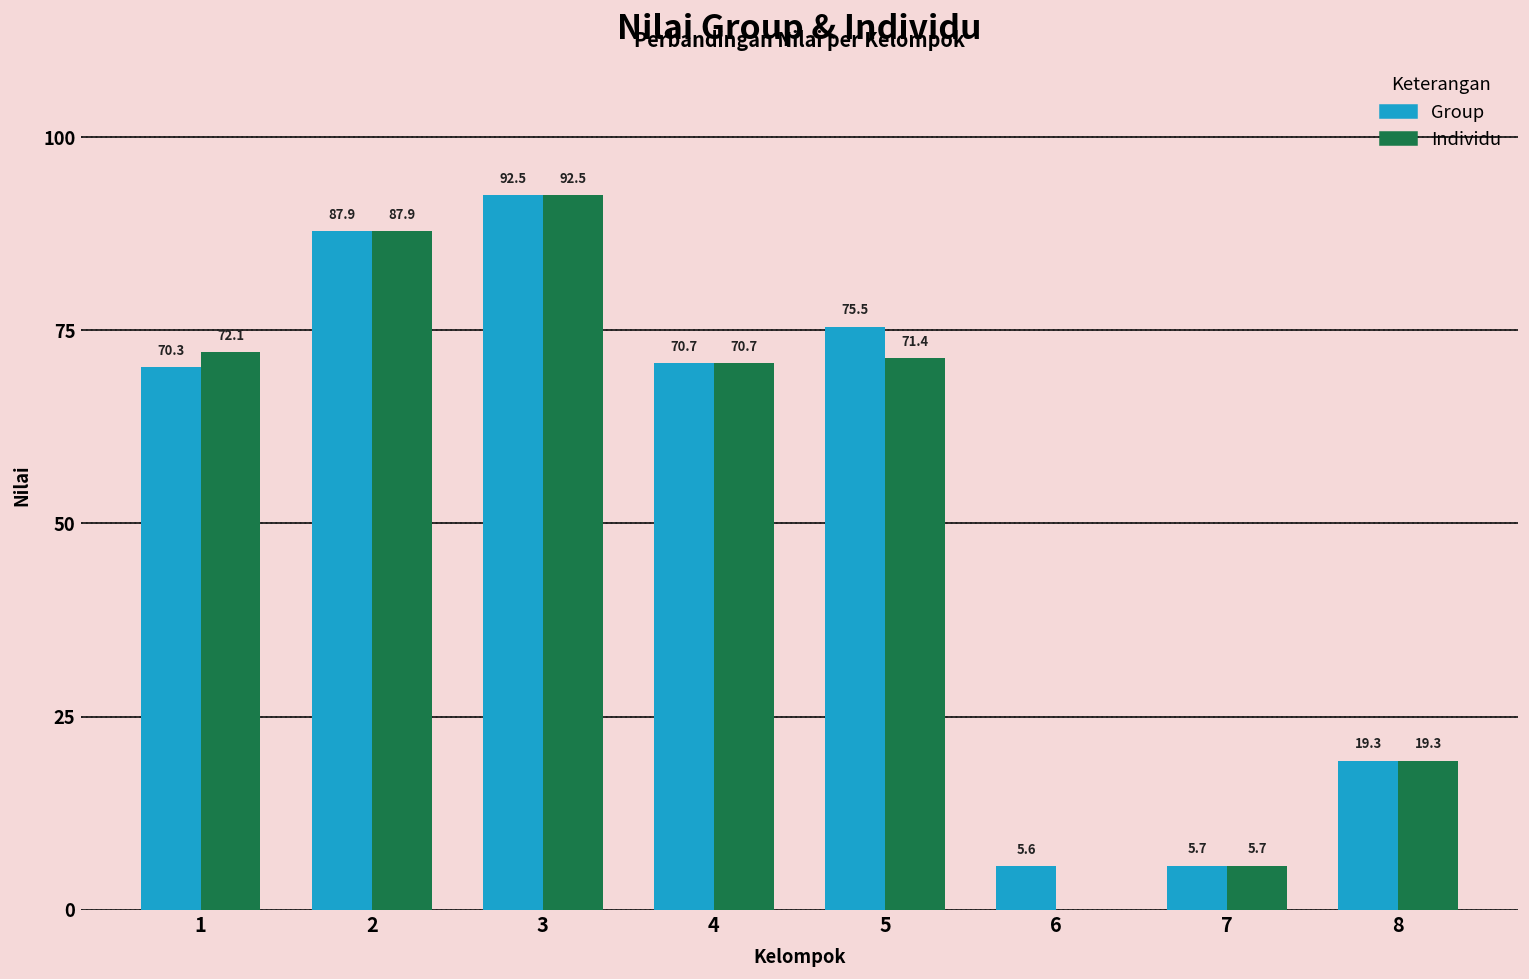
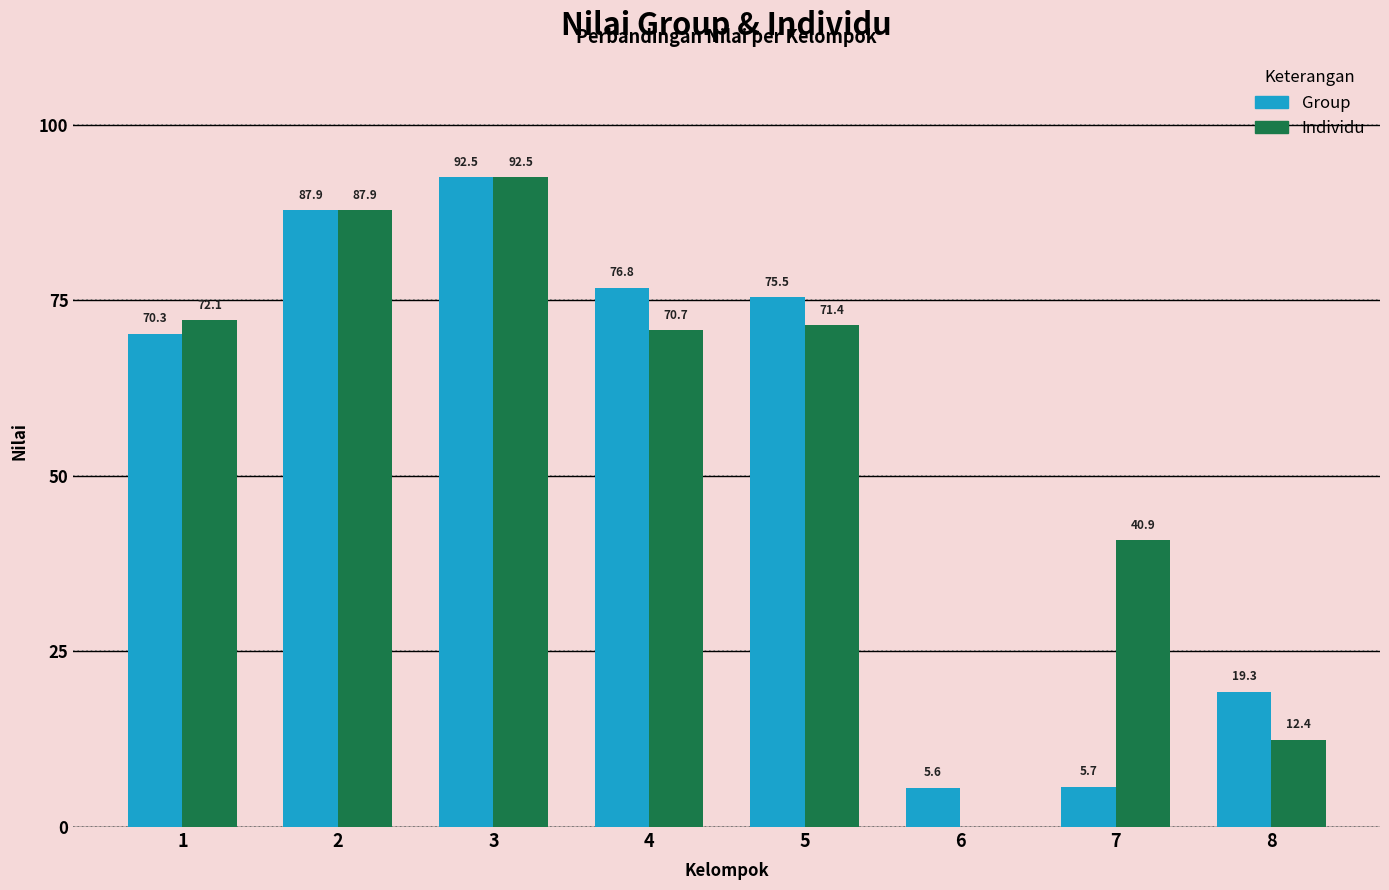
  {
    "Group": {
      "1": 70.3,
      "2": 87.9,
      "3": 92.5,
-     "4": 70.7,
+     "4": 76.8,
      "5": 75.5,
      "6": 5.6,
      "7": 5.7,
      "8": 19.3
    },
    "Individu": {
      "1": 72.1,
      "2": 87.9,
      "3": 92.5,
      "4": 70.7,
      "5": 71.4,
-     "7": 5.7,
-     "8": 19.3
+     "7": 40.9,
+     "8": 12.4
    }
  }
